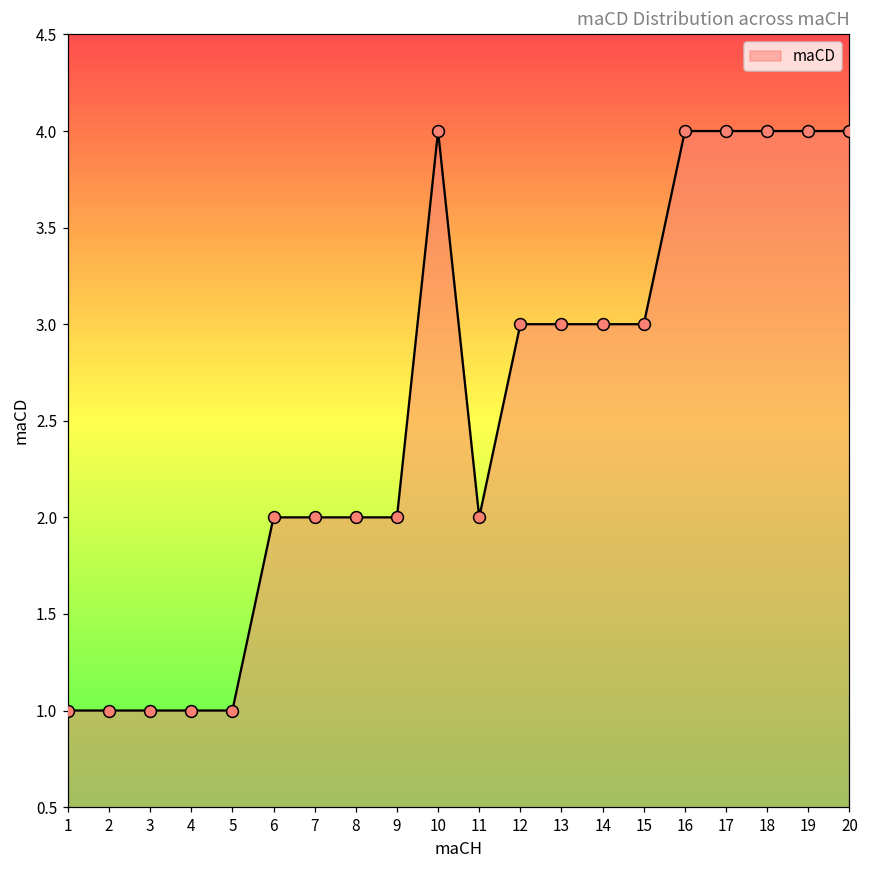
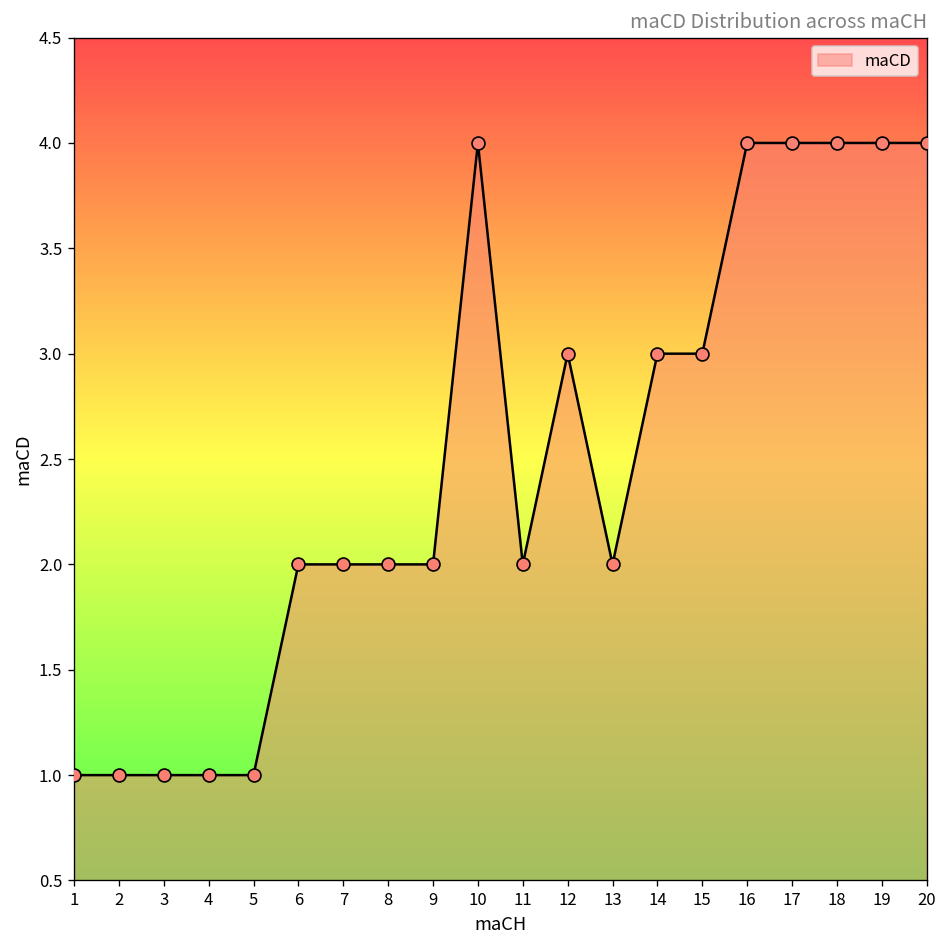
  {
    "1": 1,
    "2": 1,
    "3": 1,
    "4": 1,
    "5": 1,
    "6": 2,
    "7": 2,
    "8": 2,
    "9": 2,
    "10": 4,
    "11": 2,
    "12": 3,
-   "13": 3,
+   "13": 2,
    "14": 3,
    "15": 3,
    "16": 4,
    "17": 4,
    "18": 4,
    "19": 4,
    "20": 4
  }
